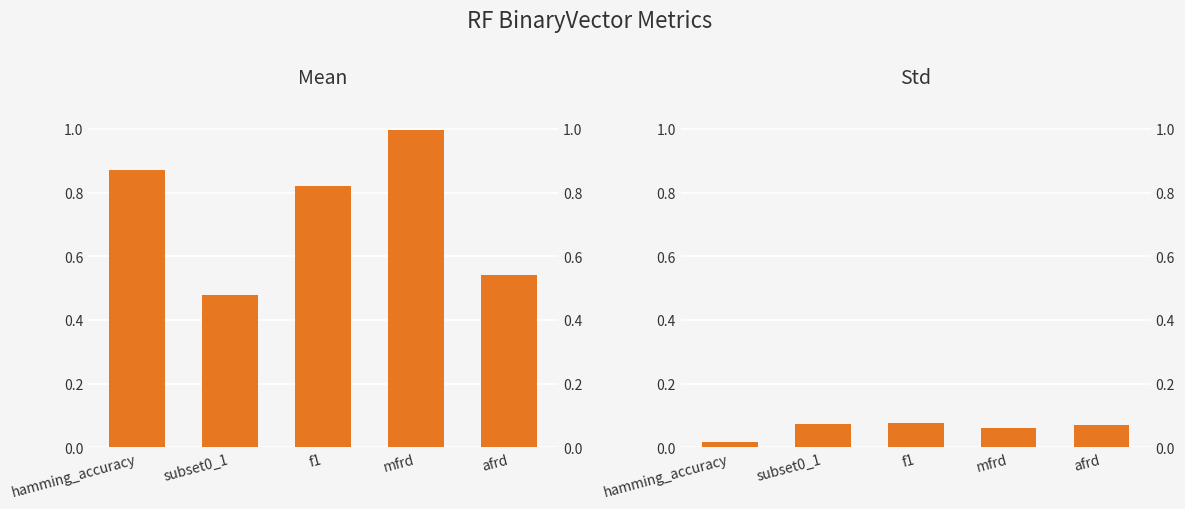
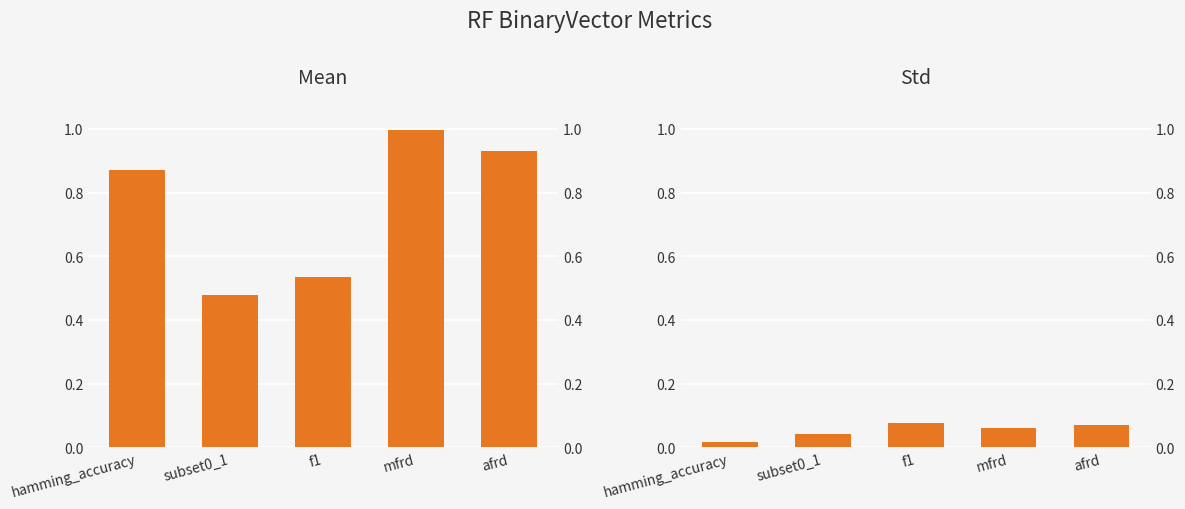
  {
    "Mean": {
      "hamming_accuracy": 0.87,
      "subset0_1": 0.48,
-     "f1": 0.82,
+     "f1": 0.54,
      "mfrd": 1.00,
-     "afrd": 0.54
+     "afrd": 0.93
    },
    "Std": {
      "hamming_accuracy": 0.02,
-     "subset0_1": 0.07,
+     "subset0_1": 0.04,
      "f1": 0.08,
      "mfrd": 0.06,
      "afrd": 0.07
    }
  }
